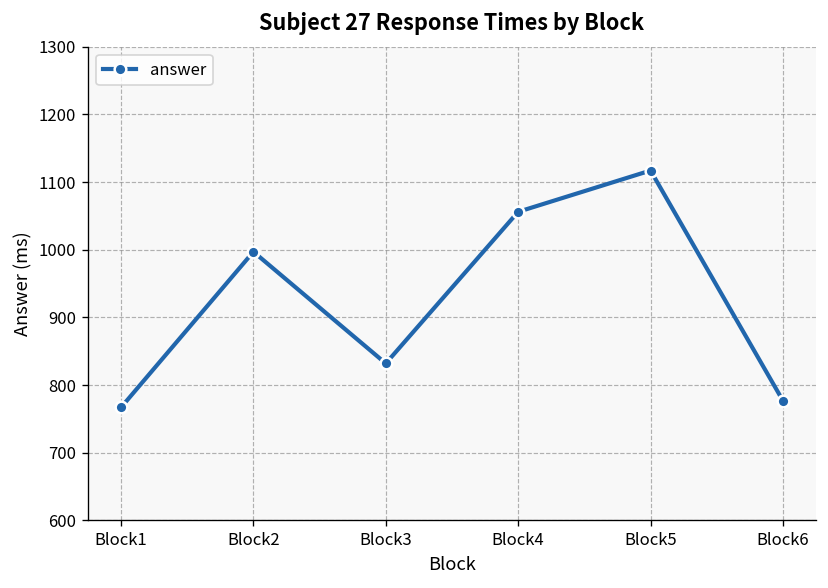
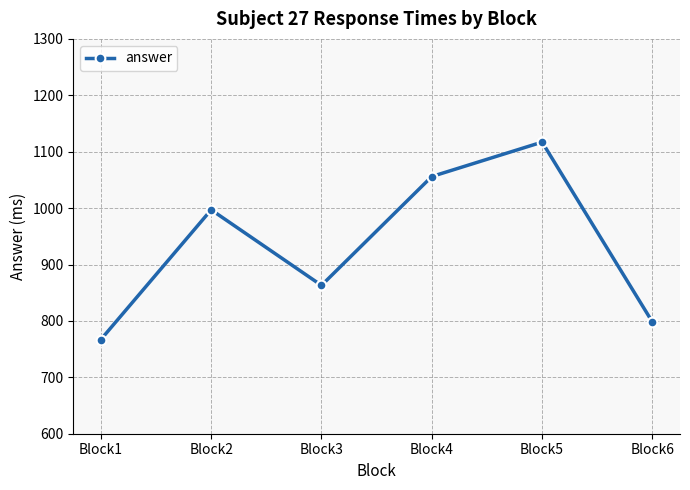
  {
    "Block1": 770,
    "Block2": 1000,
-   "Block3": 830,
+   "Block3": 860,
    "Block4": 1060,
    "Block5": 1120,
-   "Block6": 780
+   "Block6": 800
  }
